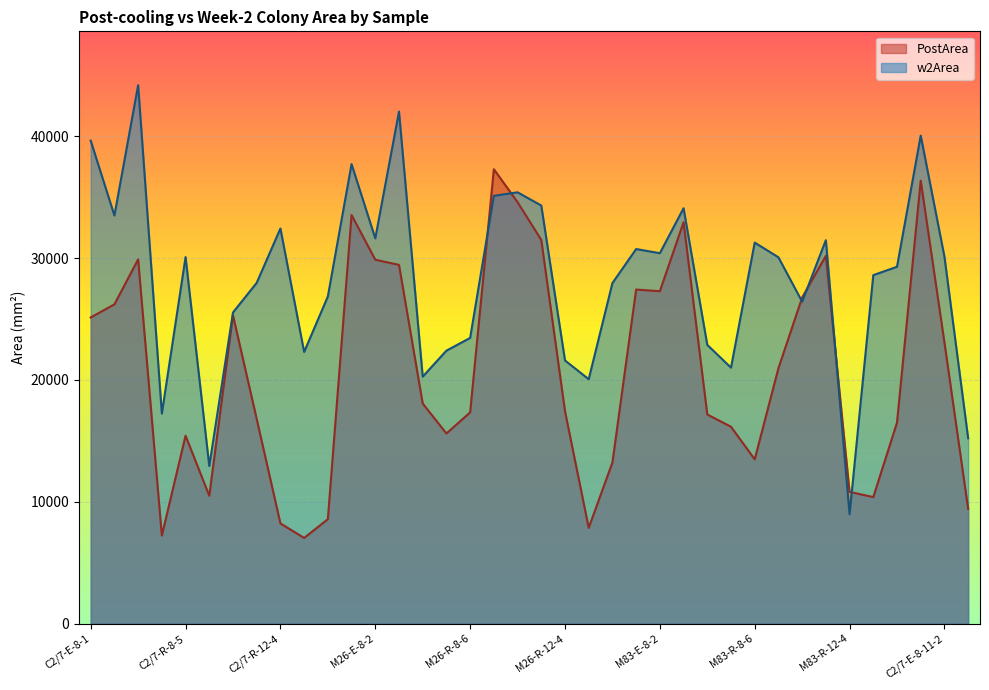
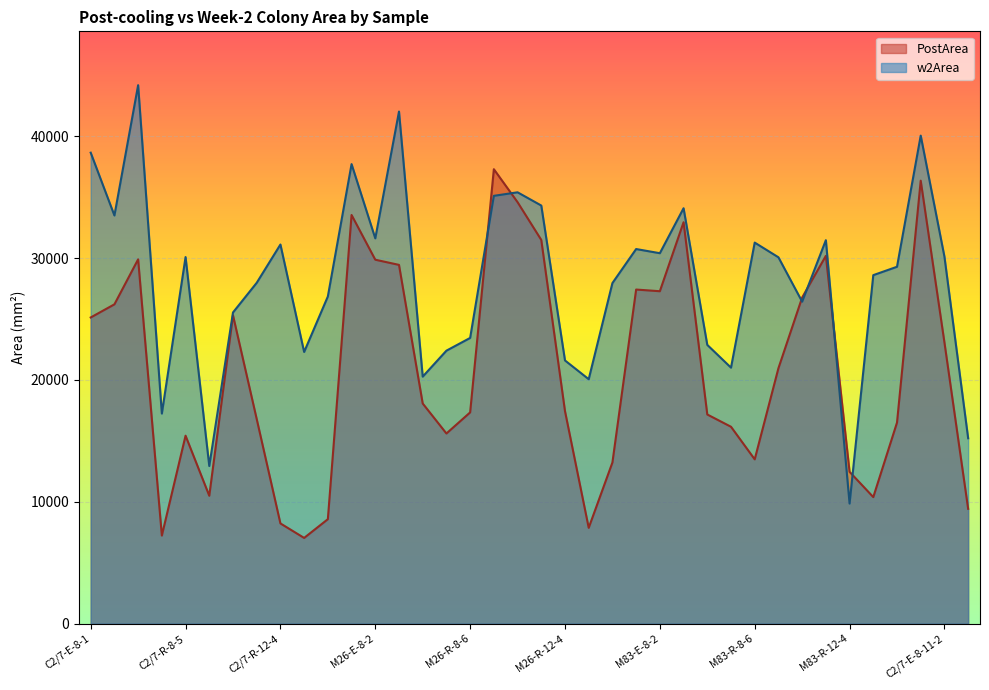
  {
    "PostArea": {
      "C2/7-E-8-1": 25100,
      "C2/7-R-8-5": 15400,
      "C2/7-R-12-4": 8200,
      "M26-E-8-2": 29900,
      "M26-R-8-6": 17300,
      "M26-R-12-4": 17400,
      "M83-E-8-2": 27300,
      "M83-R-8-6": 13500,
-     "M83-R-12-4": 10800,
+     "M83-R-12-4": 12500,
      "C2/7-E-8-11-2": 23100
    },
    "w2Area": {
-     "C2/7-E-8-1": 39600,
+     "C2/7-E-8-1": 38700,
      "C2/7-R-8-5": 30100,
-     "C2/7-R-12-4": 32400,
+     "C2/7-R-12-4": 31100,
      "M26-E-8-2": 31600,
      "M26-R-8-6": 23500,
      "M26-R-12-4": 21600,
      "M83-E-8-2": 30400,
      "M83-R-8-6": 31300,
-     "M83-R-12-4": 9000,
+     "M83-R-12-4": 9900,
      "C2/7-E-8-11-2": 30100
    }
  }
